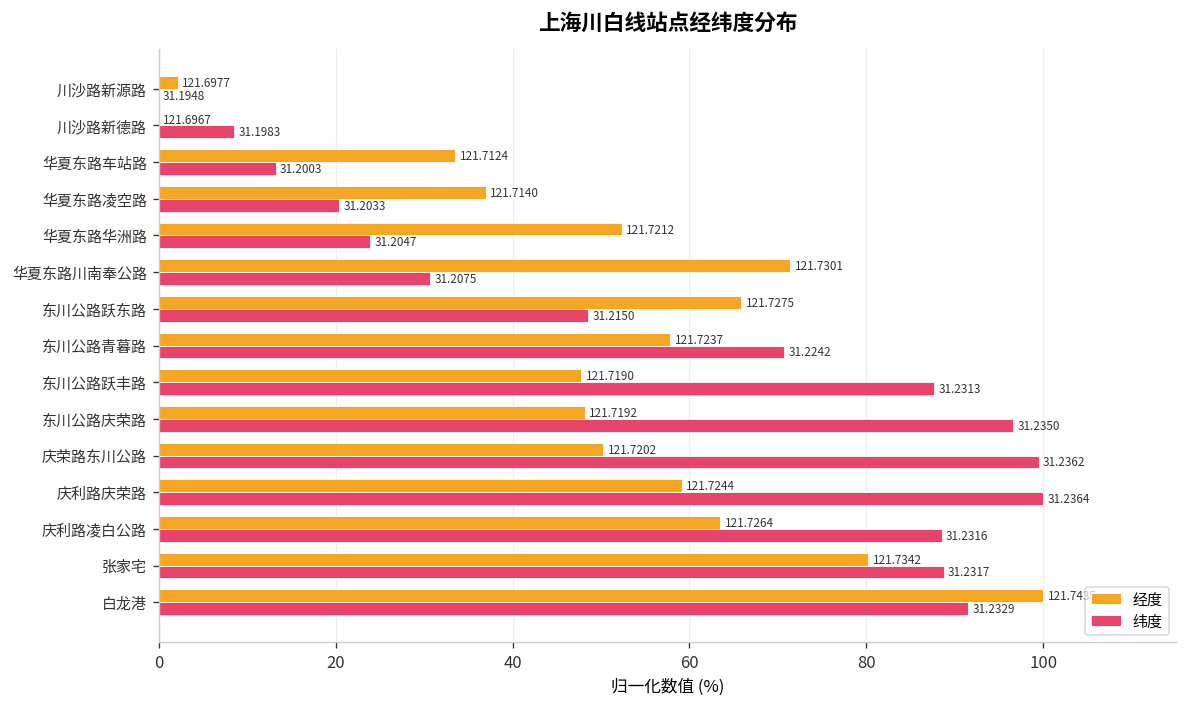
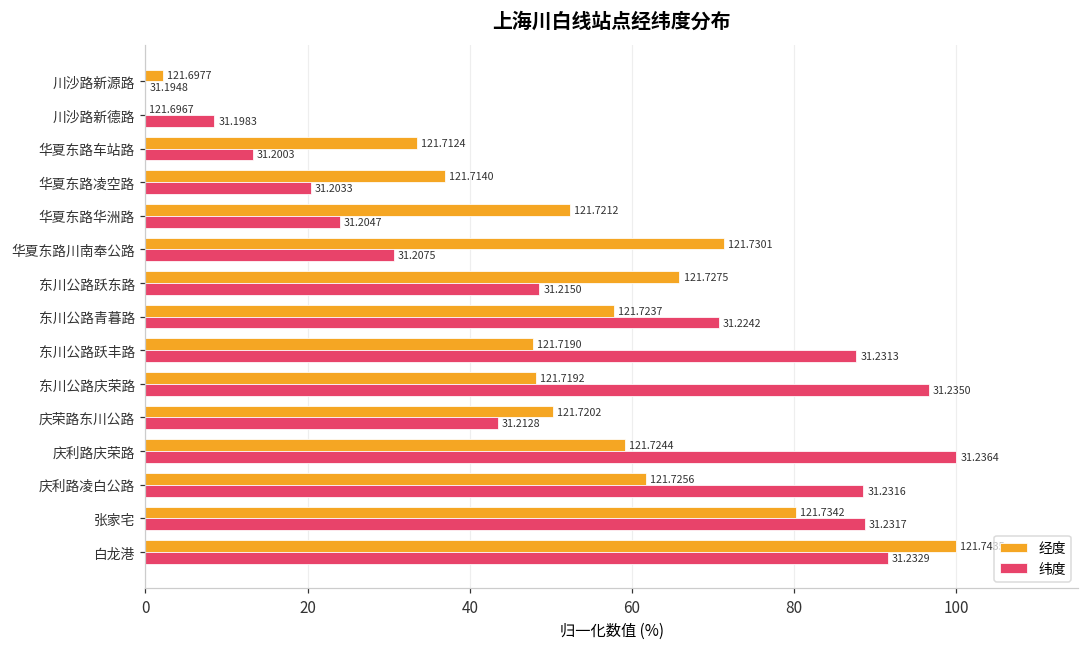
  {
    "经度": {
-     "庆利路凌白公路": 121.7264
+     "庆利路凌白公路": 121.7256
    },
    "纬度": {
-     "庆荣路东川公路": 31.2362
+     "庆荣路东川公路": 31.2128
    }
  }
